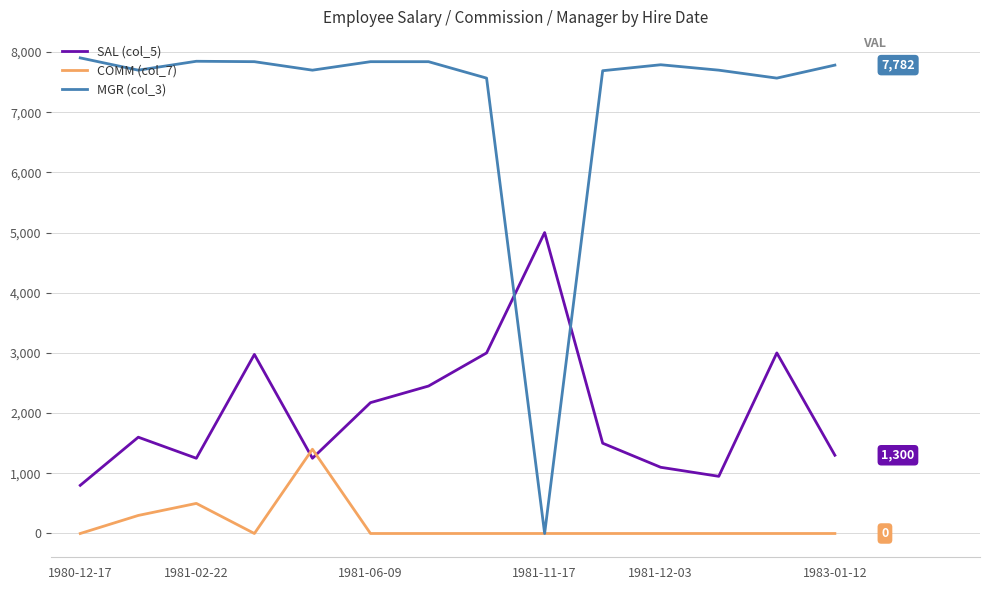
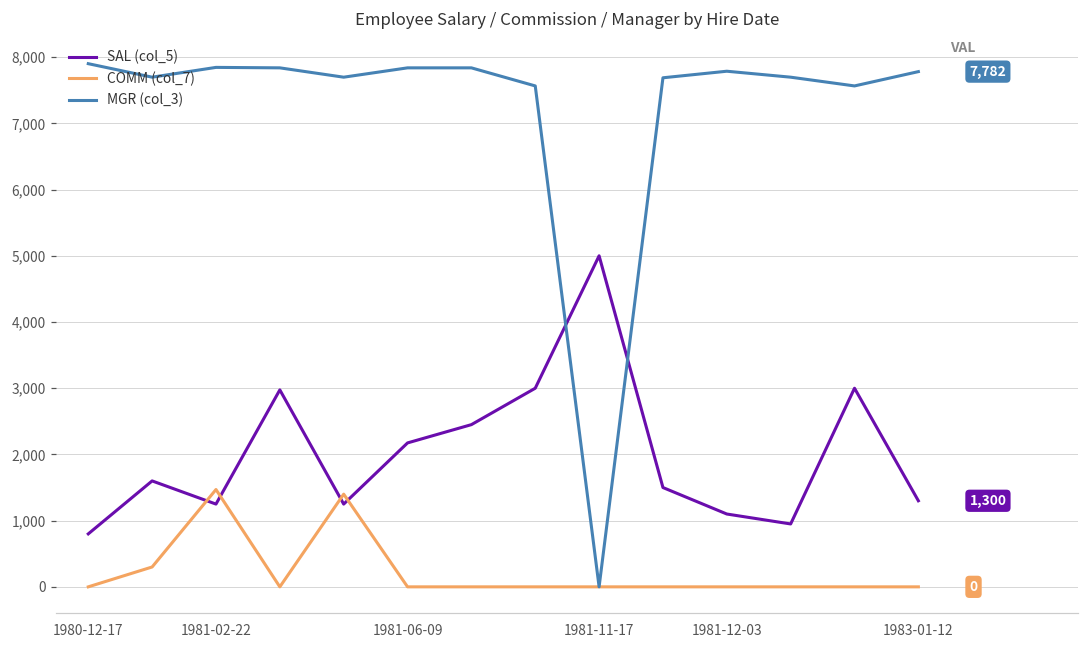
  {
    "SAL (col_5)": {
      "1980-12-17": "800",
      "1981-02-22": "1,300",
      "1981-06-09": "2,200",
      "1981-11-17": "5,000",
      "1983-01-12": "1,300"
    },
    "COMM (col_7)": {
      "1980-12-17": "0",
-     "1981-02-22": "500",
+     "1981-02-22": "1,500",
      "1981-06-09": "0",
      "1983-01-12": "0"
    },
    "MGR (col_3)": {
      "1980-12-17": "7,900",
      "1981-02-22": "7,800",
      "1981-06-09": "7,800",
      "1983-01-12": "7,800"
    }
  }
